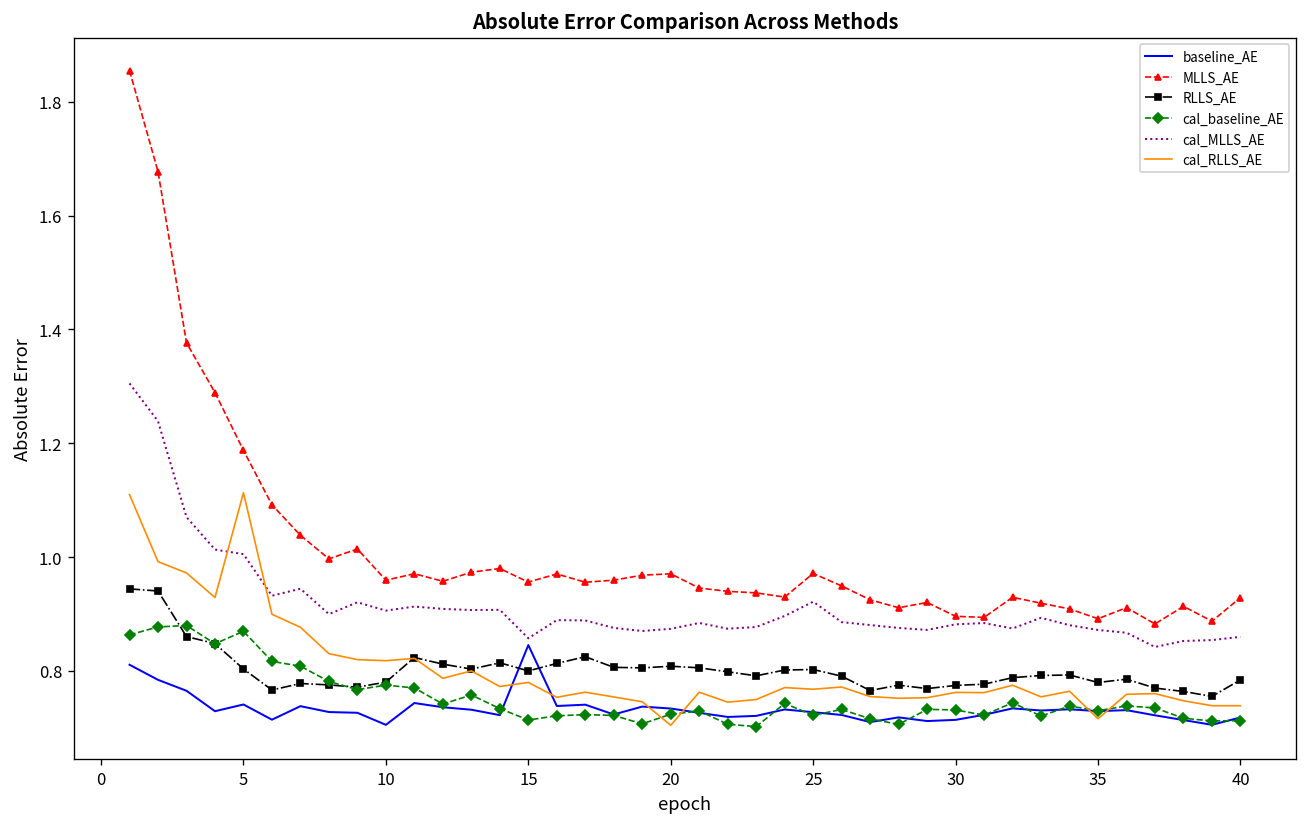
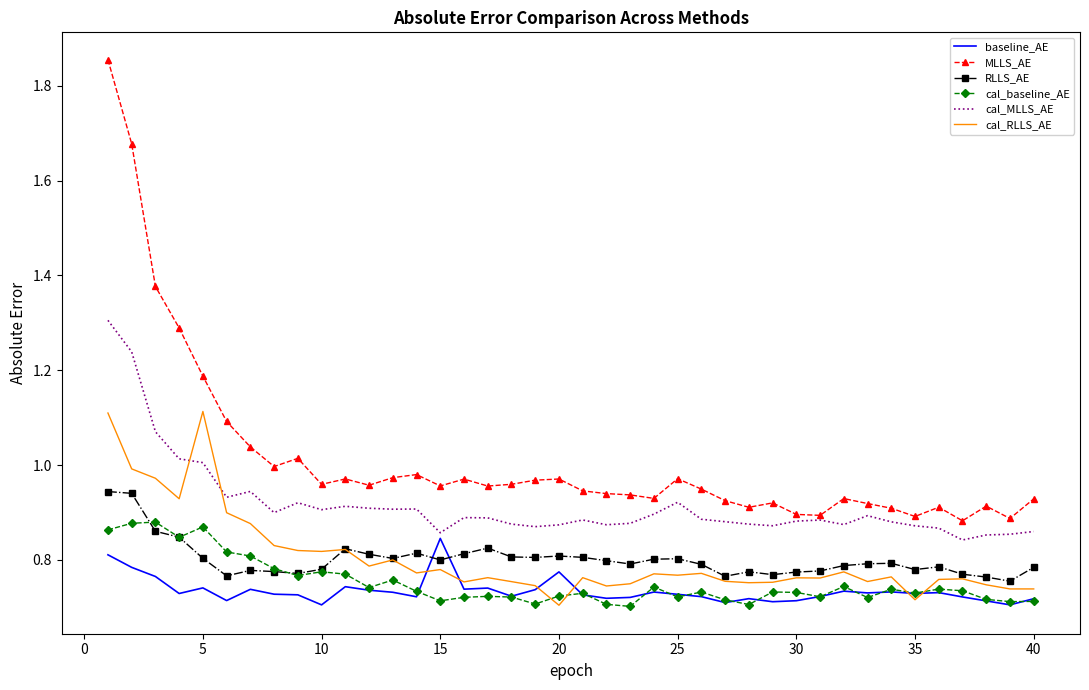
  {
    "baseline_AE": {
      "5": 0.74,
      "10": 0.71,
      "15": 0.85,
-     "20": 0.73,
+     "20": 0.77,
      "25": 0.73,
      "30": 0.71,
      "40": 0.72
    },
    "MLLS_AE": {
      "5": 1.19,
      "10": 0.96,
      "15": 0.96,
      "20": 0.97,
      "25": 0.97,
      "30": 0.90,
      "35": 0.89,
      "40": 0.93
    },
    "RLLS_AE": {
      "5": 0.80,
      "10": 0.78,
      "15": 0.80,
      "20": 0.81,
      "25": 0.80,
      "30": 0.77,
      "35": 0.78,
      "40": 0.78
    },
    "cal_baseline_AE": {
      "5": 0.87,
      "10": 0.77,
      "15": 0.71,
      "20": 0.72,
      "25": 0.72,
      "30": 0.73,
      "40": 0.71
    },
    "cal_MLLS_AE": {
      "5": 1.01,
      "10": 0.91,
      "15": 0.86,
      "20": 0.87,
      "25": 0.92,
      "30": 0.88,
      "35": 0.87,
      "40": 0.86
    },
    "cal_RLLS_AE": {
      "5": 1.11,
      "10": 0.82,
      "15": 0.78,
      "20": 0.70,
      "25": 0.77,
      "30": 0.76,
      "35": 0.72,
      "40": 0.74
    }
  }
